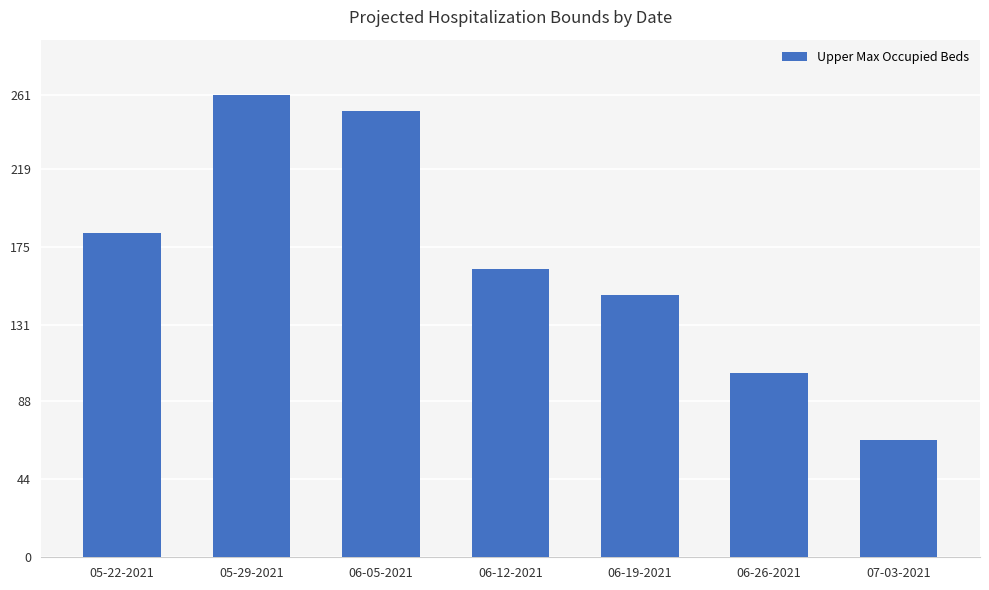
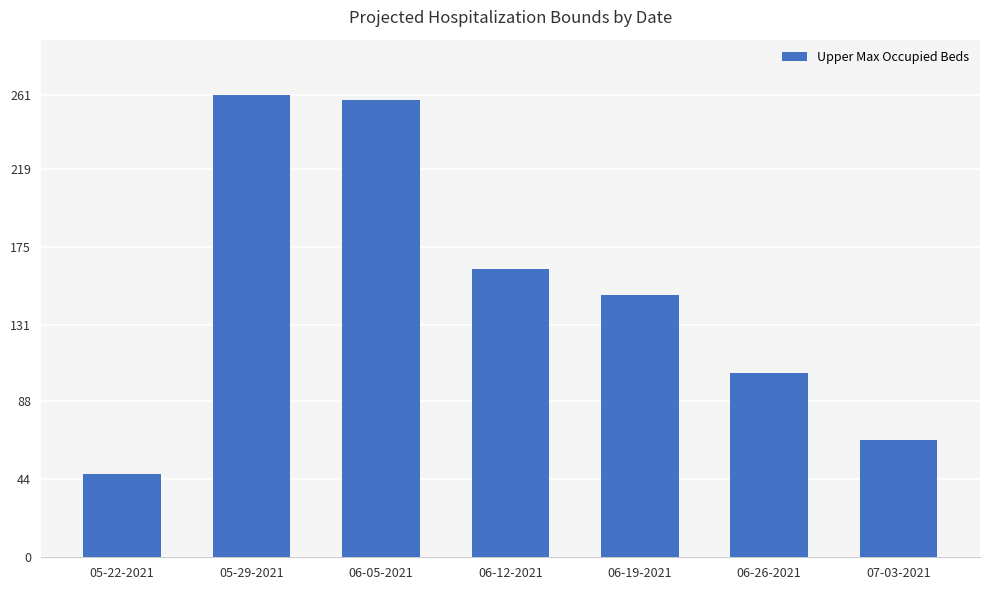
  {
-   "05-22-2021": 183,
+   "05-22-2021": 47,
    "05-29-2021": 261,
-   "06-05-2021": 252,
+   "06-05-2021": 258,
    "06-12-2021": 163,
    "06-19-2021": 148,
    "06-26-2021": 104,
    "07-03-2021": 66
  }
